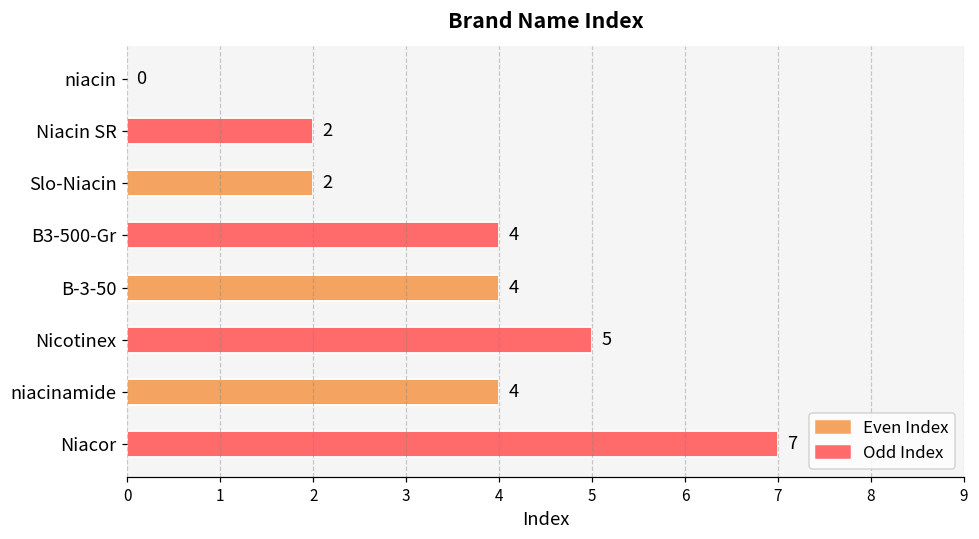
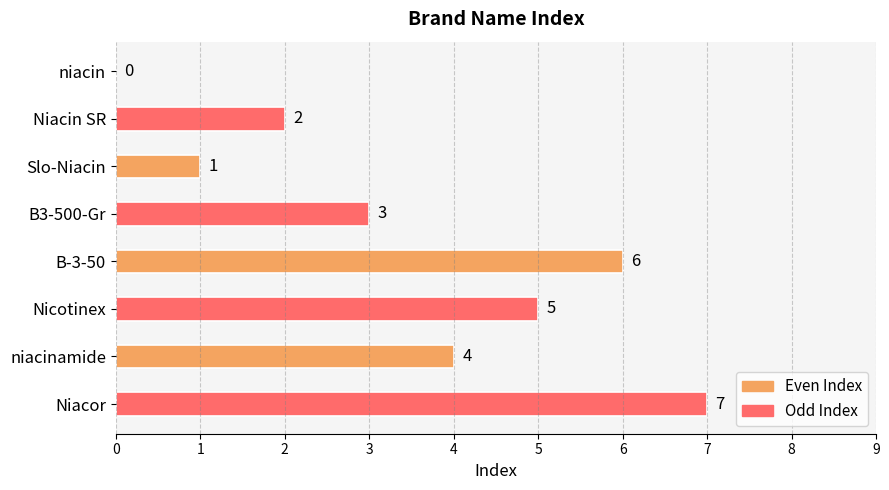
  {
    "niacin": 0,
    "Niacin SR": 2,
-   "Slo-Niacin": 2,
-   "B3-500-Gr": 4,
-   "B-3-50": 4,
+   "Slo-Niacin": 1,
+   "B3-500-Gr": 3,
+   "B-3-50": 6,
    "Nicotinex": 5,
    "niacinamide": 4,
    "Niacor": 7
  }
